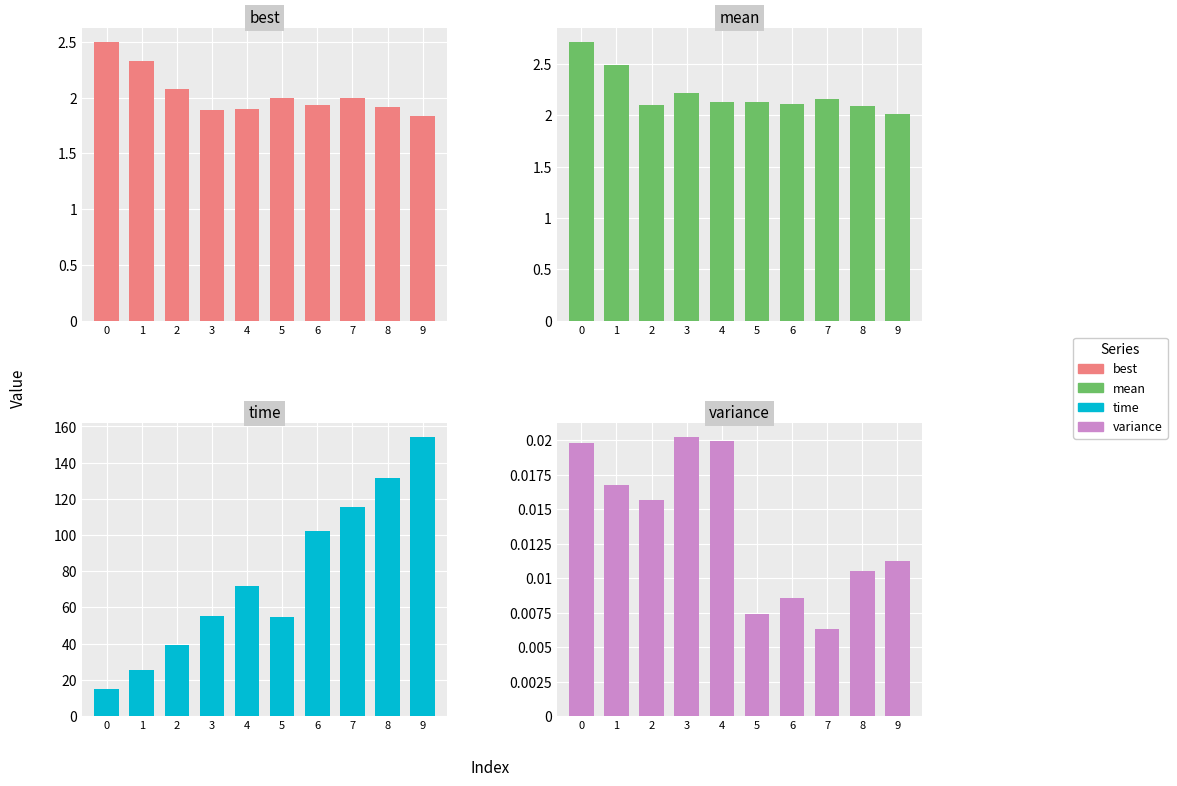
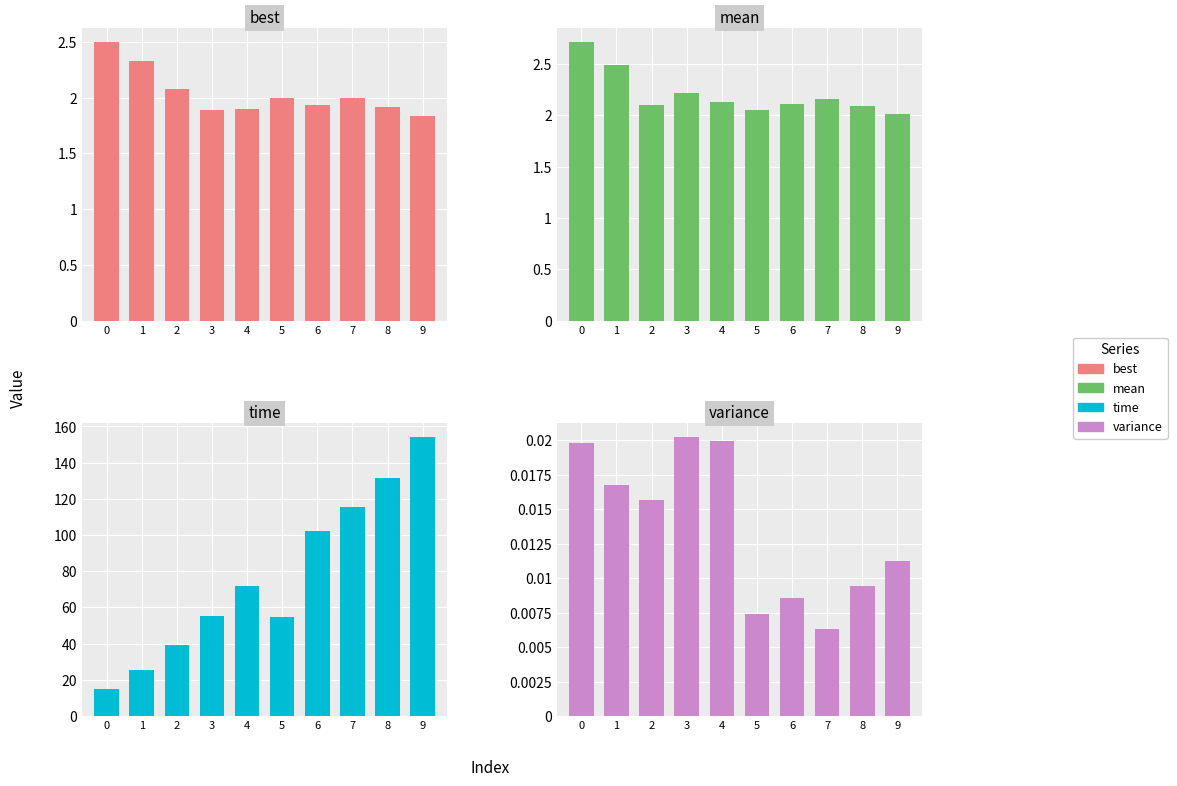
  {
    "best": {
      "0": 2.50,
      "1": 2.33,
      "2": 2.08,
      "3": 1.89,
      "4": 1.90,
      "5": 2.00,
      "6": 1.94,
      "7": 1.99,
      "8": 1.92,
      "9": 1.84
    },
    "mean": {
      "0": 2.72,
      "1": 2.49,
      "2": 2.10,
      "3": 2.22,
      "4": 2.13,
-     "5": 2.13,
+     "5": 2.05,
      "6": 2.11,
      "7": 2.16,
      "8": 2.09,
      "9": 2.02
    },
    "time": {
      "0": 15,
      "1": 25,
      "2": 39,
      "3": 55,
      "4": 72,
      "5": 54,
      "6": 102,
      "7": 116,
      "8": 132,
      "9": 154
    },
    "variance": {
      "0": 0.0198,
      "1": 0.0167,
      "2": 0.0157,
      "3": 0.0202,
      "4": 0.0200,
      "5": 0.0074,
      "6": 0.0086,
      "7": 0.0063,
-     "8": 0.0105,
+     "8": 0.0094,
      "9": 0.0112
    }
  }
